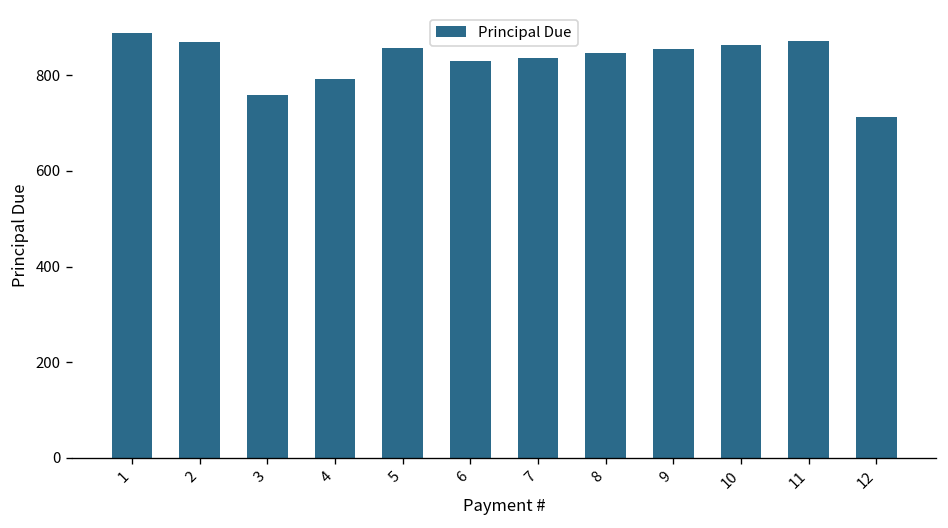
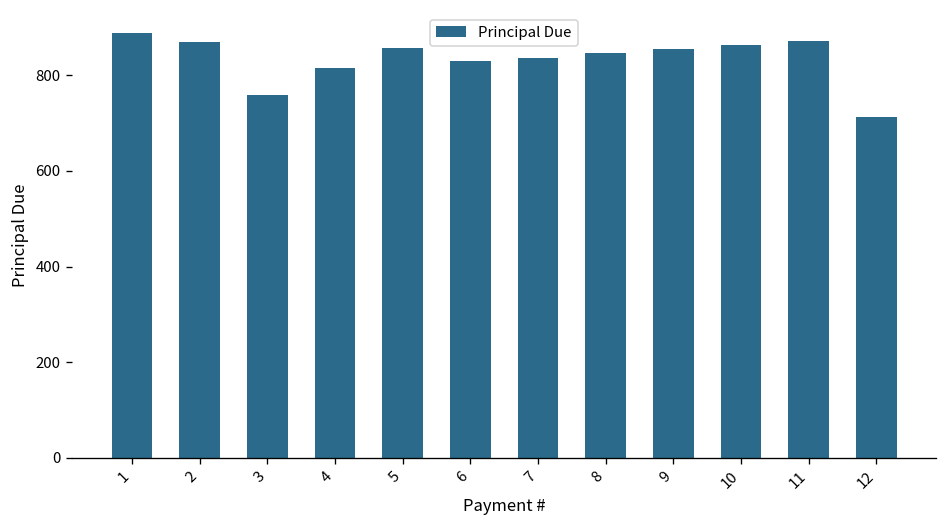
  {
    "1": 890,
    "2": 870,
    "3": 760,
-   "4": 790,
+   "4": 810,
    "5": 860,
    "6": 830,
    "7": 840,
    "8": 850,
    "9": 860,
    "10": 860,
    "11": 870,
    "12": 710
  }
